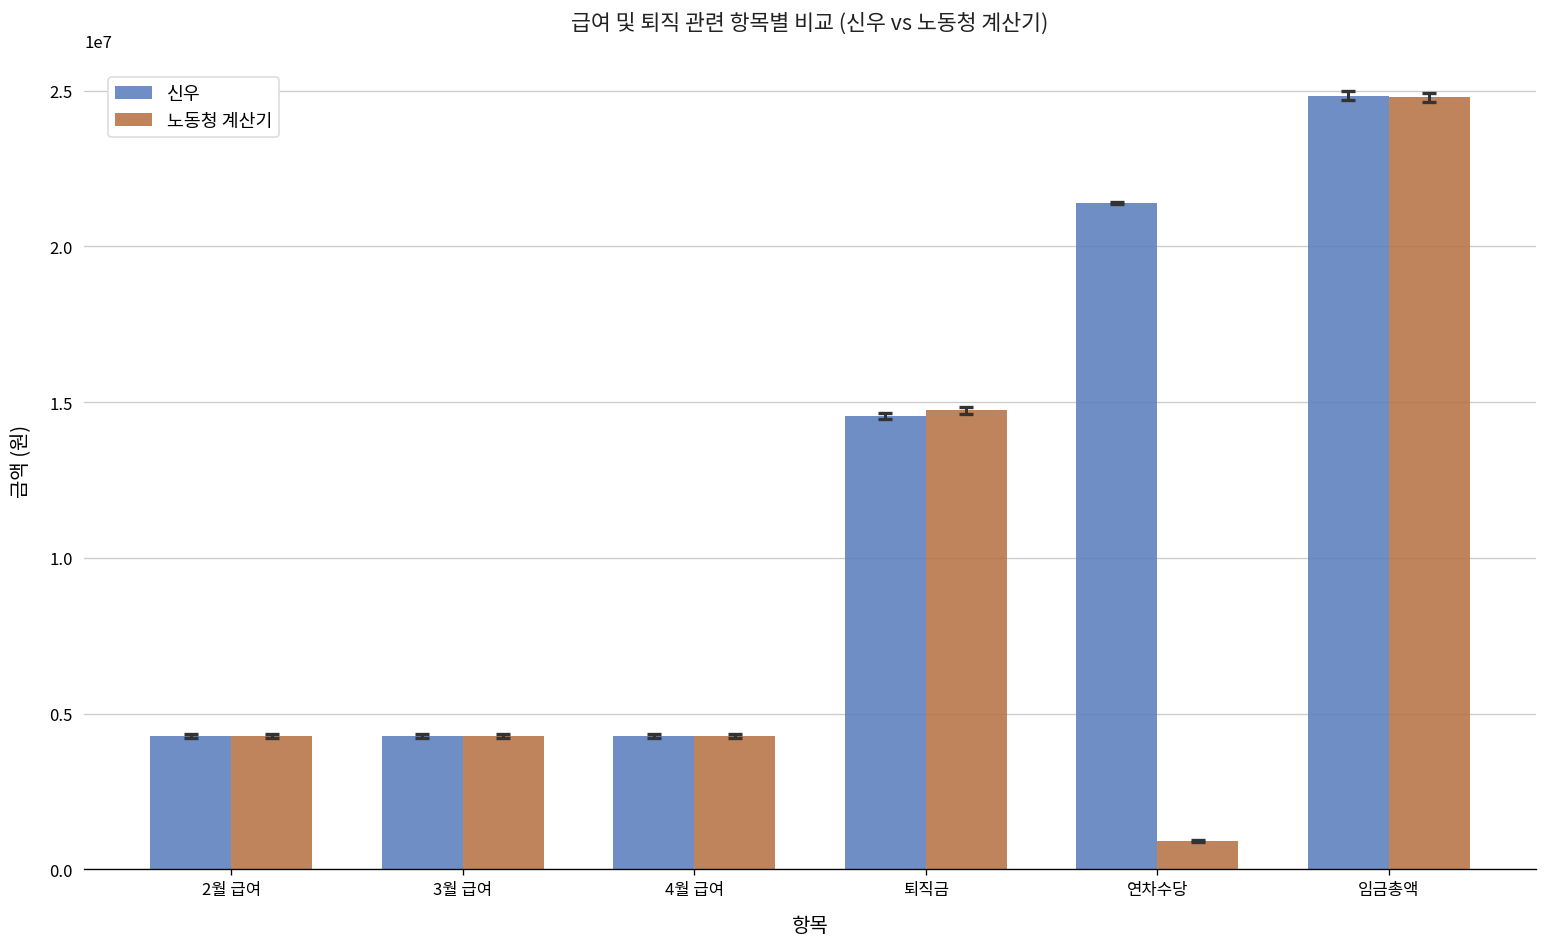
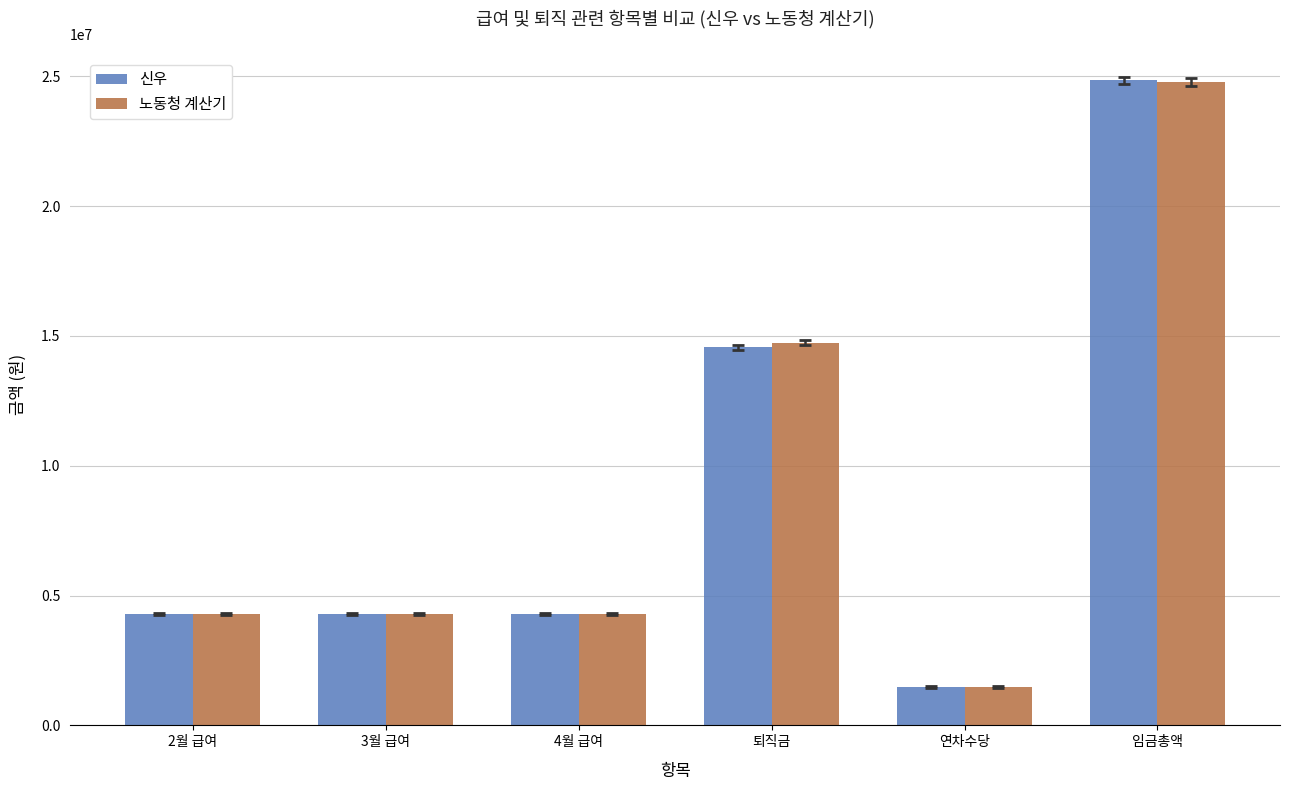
  {
    "신우": {
      "2월 급여": 4300000,
      "3월 급여": 4300000,
      "4월 급여": 4300000,
      "퇴직금": 14600000,
-     "연차수당": 21400000,
+     "연차수당": 1500000,
      "임금총액": 24800000
    },
    "노동청 계산기": {
      "2월 급여": 4300000,
      "3월 급여": 4300000,
      "4월 급여": 4300000,
      "퇴직금": 14700000,
-     "연차수당": 900000,
+     "연차수당": 1500000,
      "임금총액": 24800000
    }
  }
